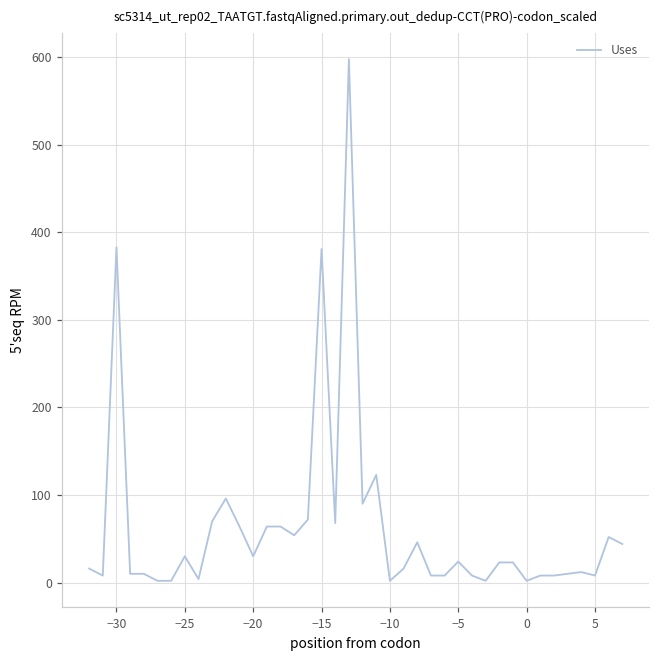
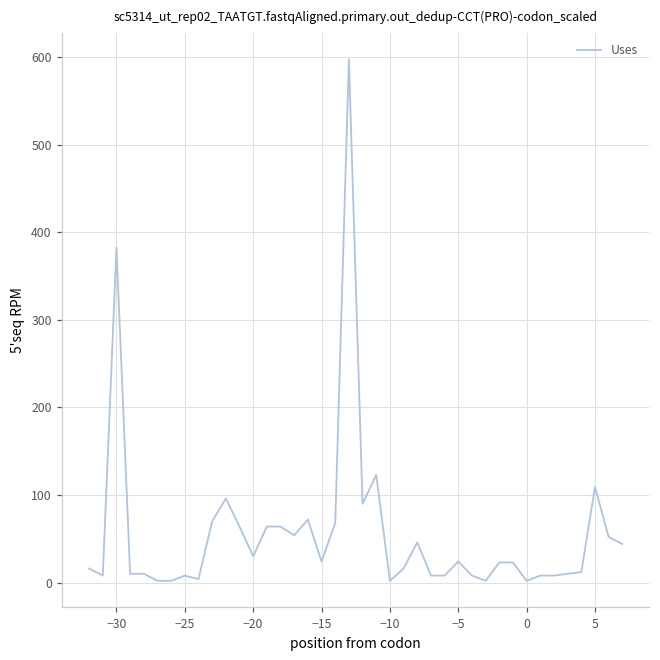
  {
    "−30": 380,
-   "−25": 30,
+   "−25": 10,
    "−20": 30,
-   "−15": 380,
+   "−15": 20,
    "−10": 0,
    "−5": 20,
    "0": 0,
-   "5": 10
+   "5": 110
  }
